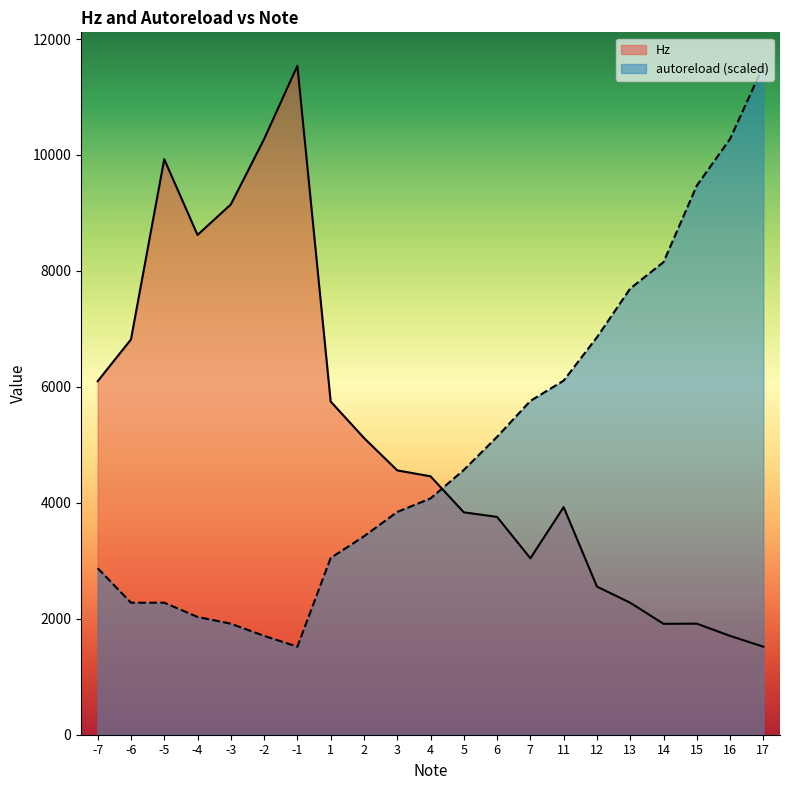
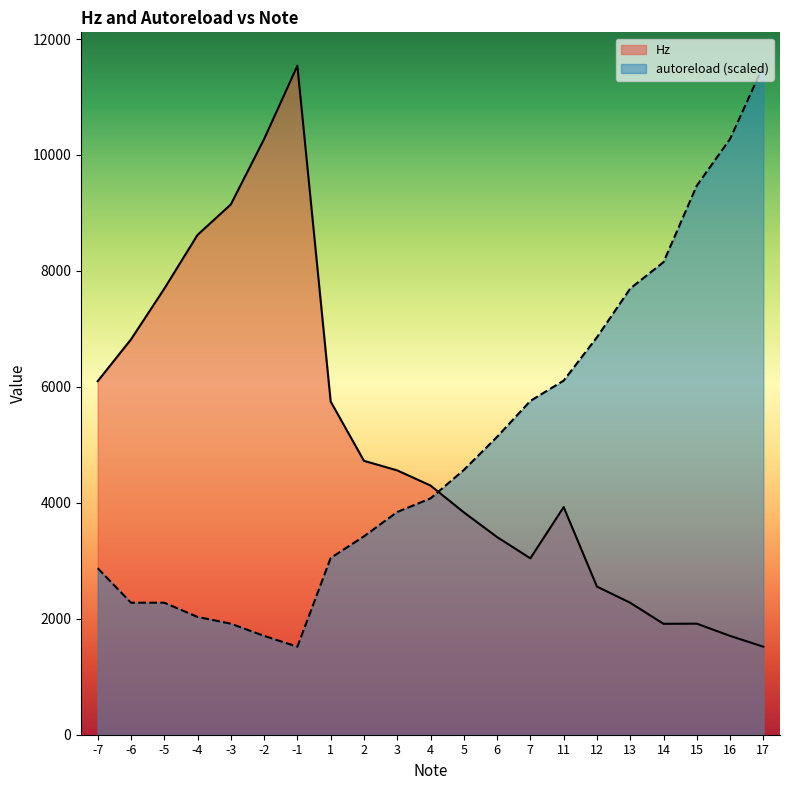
  {
    "Hz": {
      "-7": 6100,
      "-6": 6800,
-     "-5": 9900,
+     "-5": 7700,
      "-4": 8600,
      "-3": 9100,
      "-2": 10300,
      "-1": 11500,
      "1": 5700,
-     "2": 5100,
+     "2": 4700,
      "3": 4600,
-     "4": 4500,
+     "4": 4300,
      "5": 3800,
-     "6": 3800,
+     "6": 3400,
      "7": 3000,
      "11": 3900,
      "12": 2600,
      "13": 2300,
      "14": 1900,
      "15": 1900,
      "16": 1700,
      "17": 1500
    },
    "autoreload (scaled)": {
      "-7": 2900,
      "-6": 2300,
      "-5": 2300,
      "-4": 2000,
      "-3": 1900,
      "-2": 1700,
      "-1": 1500,
      "1": 3000,
      "2": 3400,
      "3": 3800,
      "4": 4100,
      "5": 4600,
      "6": 5100,
      "7": 5800,
      "11": 6100,
      "12": 6900,
      "13": 7700,
      "14": 8200,
      "15": 9500,
      "16": 10300
    }
  }
